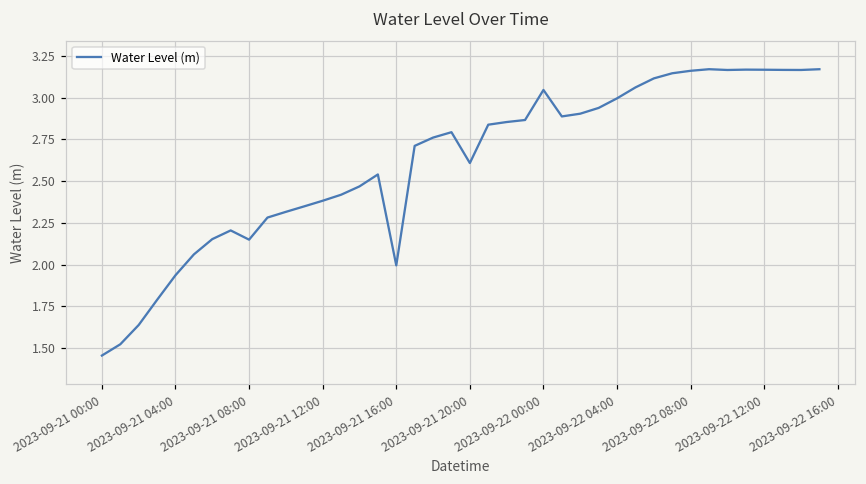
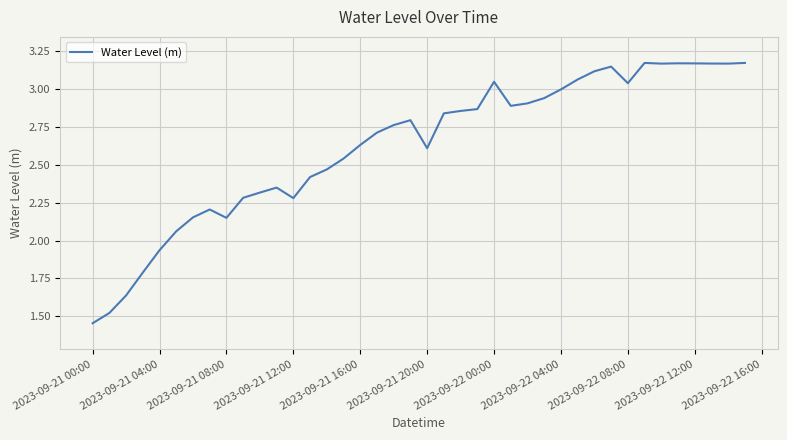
  {
    "2023-09-21 00:00": 1.45,
    "2023-09-21 04:00": 1.94,
    "2023-09-21 08:00": 2.15,
-   "2023-09-21 12:00": 2.38,
-   "2023-09-21 16:00": 2.00,
+   "2023-09-21 12:00": 2.28,
+   "2023-09-21 16:00": 2.63,
    "2023-09-21 20:00": 2.61,
    "2023-09-22 00:00": 3.05,
    "2023-09-22 04:00": 3.00,
-   "2023-09-22 08:00": 3.16,
+   "2023-09-22 08:00": 3.04,
    "2023-09-22 12:00": 3.17
  }
